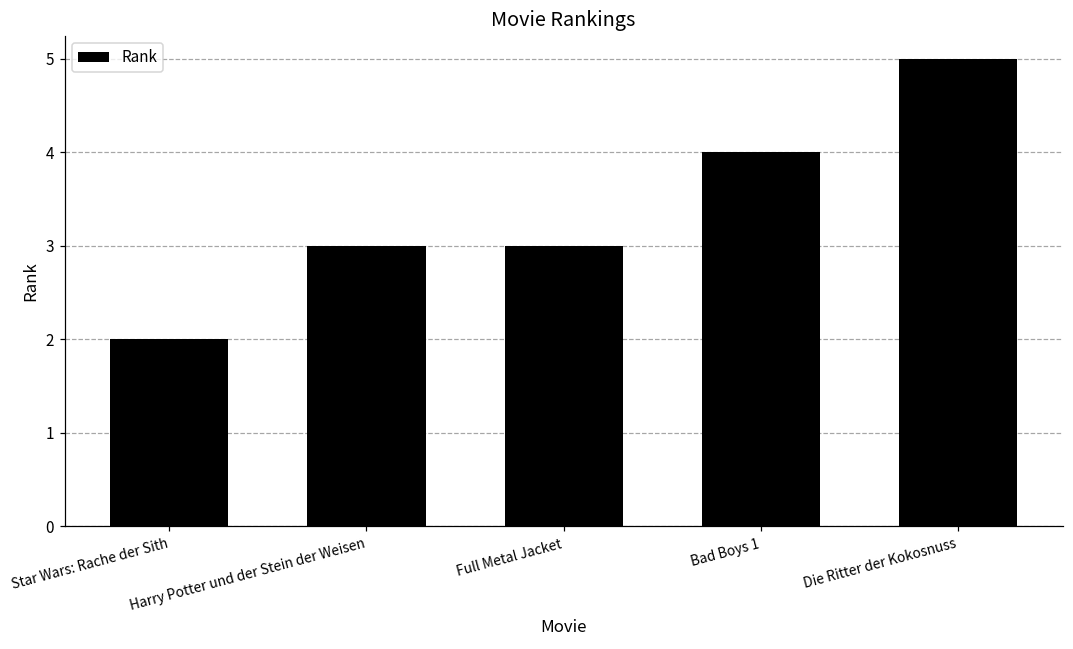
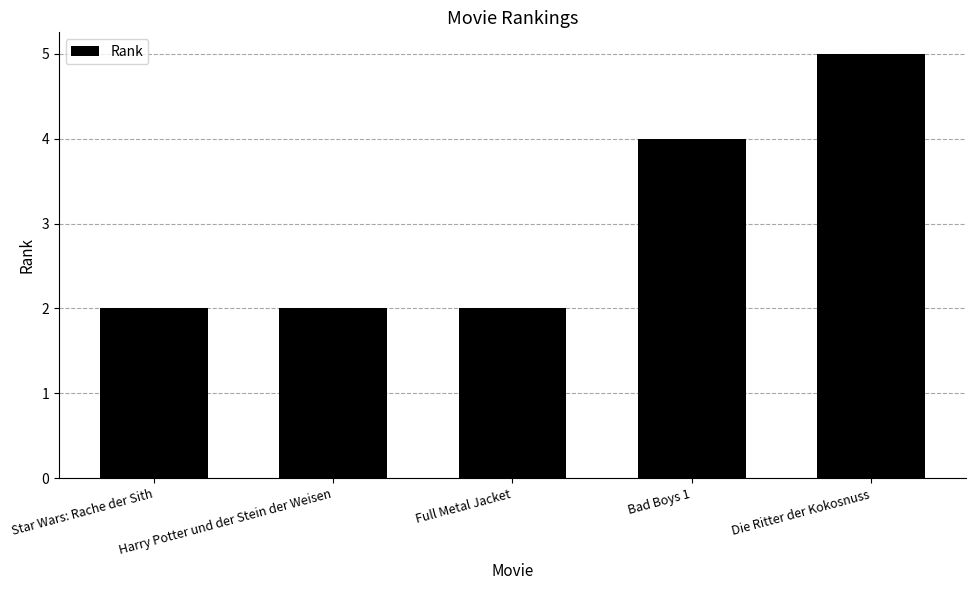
  {
    "Star Wars: Rache der Sith": 2,
-   "Harry Potter und der Stein der Weisen": 3,
-   "Full Metal Jacket": 3,
+   "Harry Potter und der Stein der Weisen": 2,
+   "Full Metal Jacket": 2,
    "Bad Boys 1": 4,
    "Die Ritter der Kokosnuss": 5
  }
